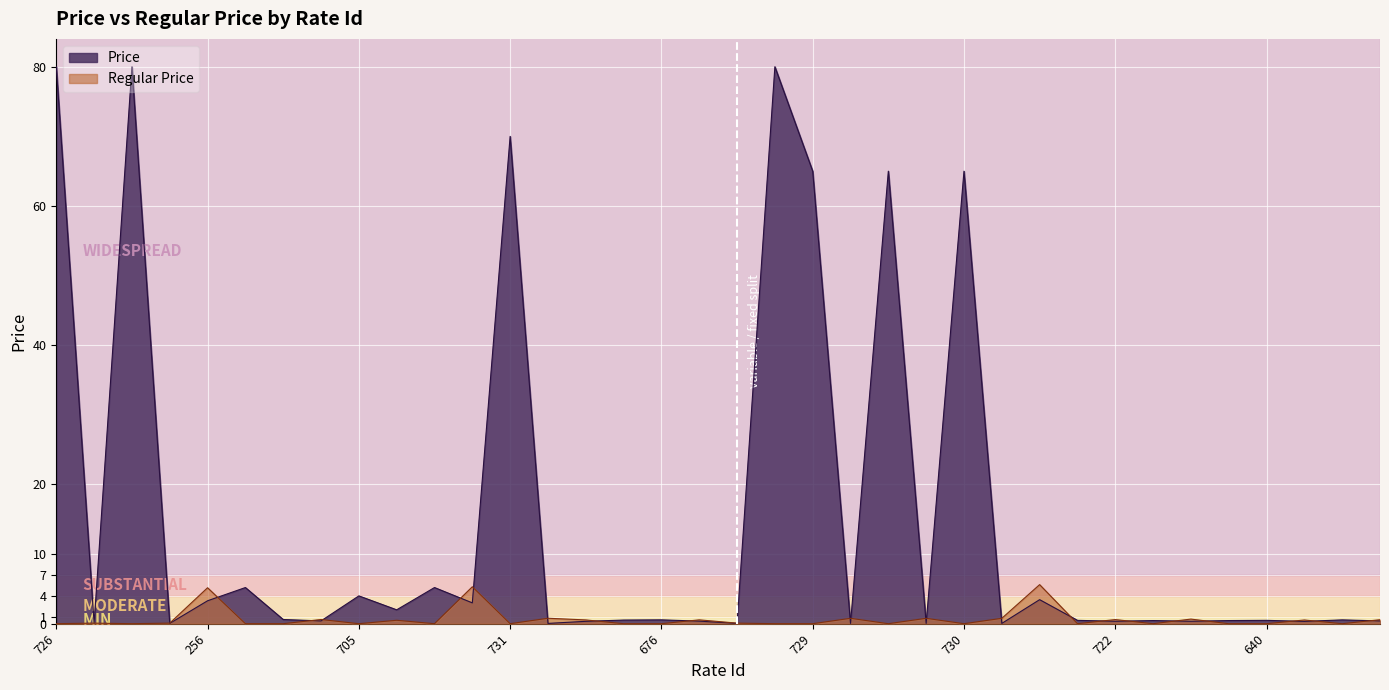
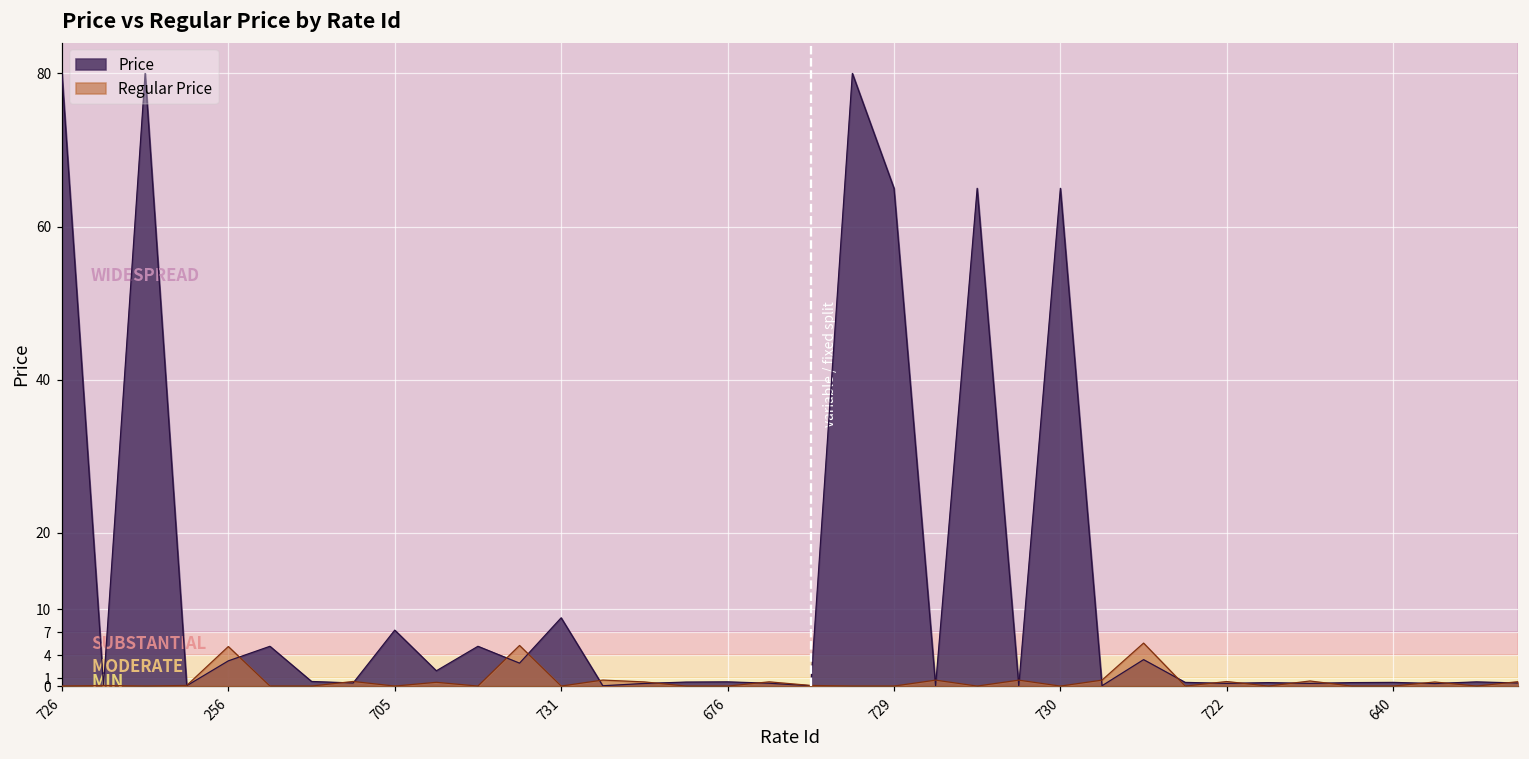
  {
    "Price": {
      "726": 80,
      "256": 3,
-     "705": 4,
-     "731": 70,
+     "705": 7,
+     "731": 9,
      "676": 1,
      "729": 65,
      "730": 65,
      "640": 0
    },
    "Regular Price": {
      "726": 0,
      "256": 5,
      "705": 0,
      "731": 0,
      "676": 0,
      "729": 0,
      "730": 0,
      "640": 0
    }
  }
